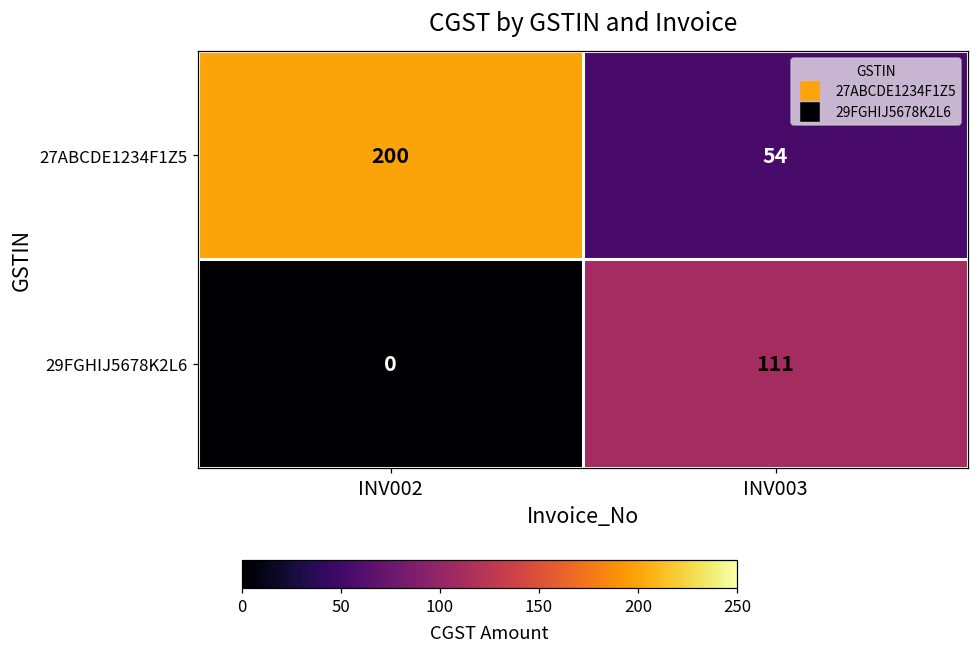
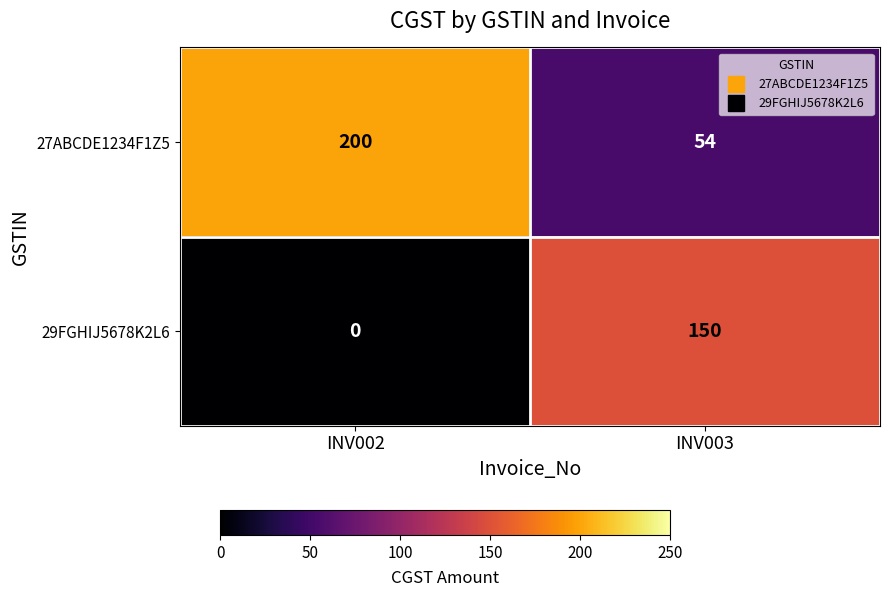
  {
    "27ABCDE1234F1Z5": {
      "INV002": 200,
      "INV003": 54
    },
    "29FGHIJ5678K2L6": {
      "INV002": 0,
-     "INV003": 111
+     "INV003": 150
    }
  }
